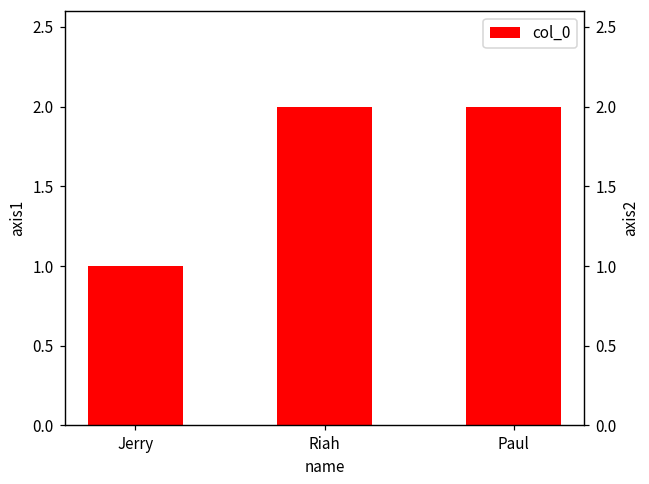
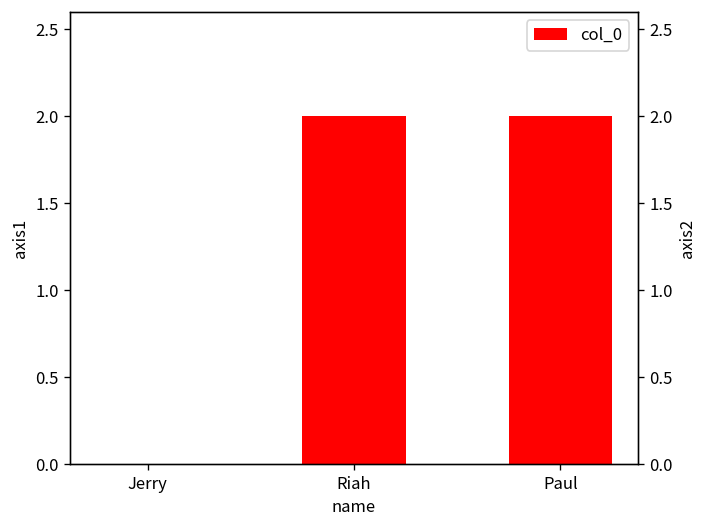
  {
-   "Jerry": 1,
+   "Jerry": 0,
    "Riah": 2,
    "Paul": 2
  }
